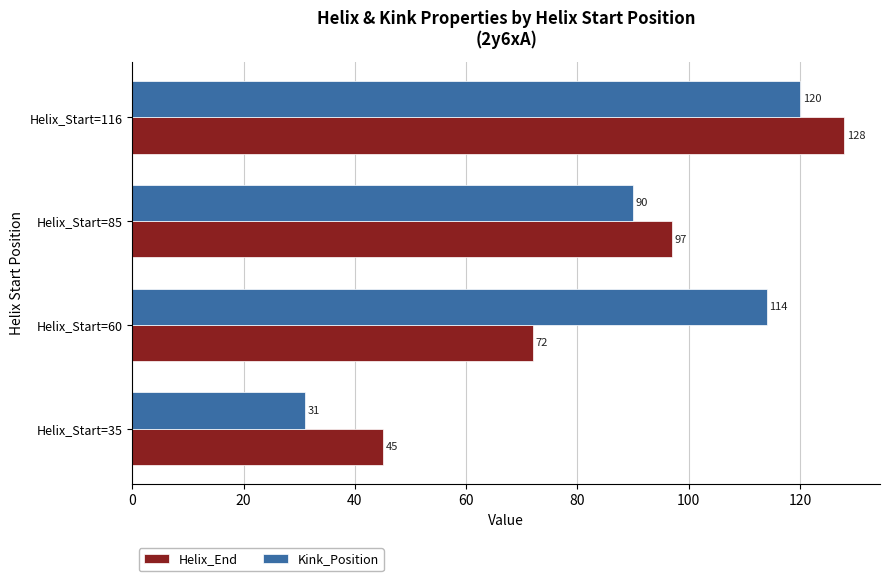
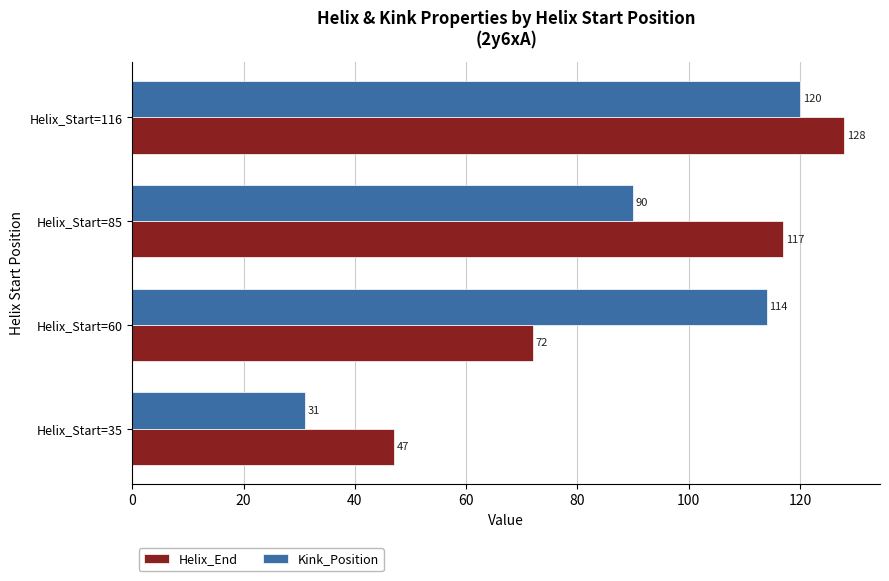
  {
    "Helix_End": {
      "Helix_Start=116": 128,
-     "Helix_Start=85": 97,
+     "Helix_Start=85": 117,
      "Helix_Start=60": 72,
-     "Helix_Start=35": 45
+     "Helix_Start=35": 47
    },
    "Kink_Position": {
      "Helix_Start=116": 120,
      "Helix_Start=85": 90,
      "Helix_Start=60": 114,
      "Helix_Start=35": 31
    }
  }
